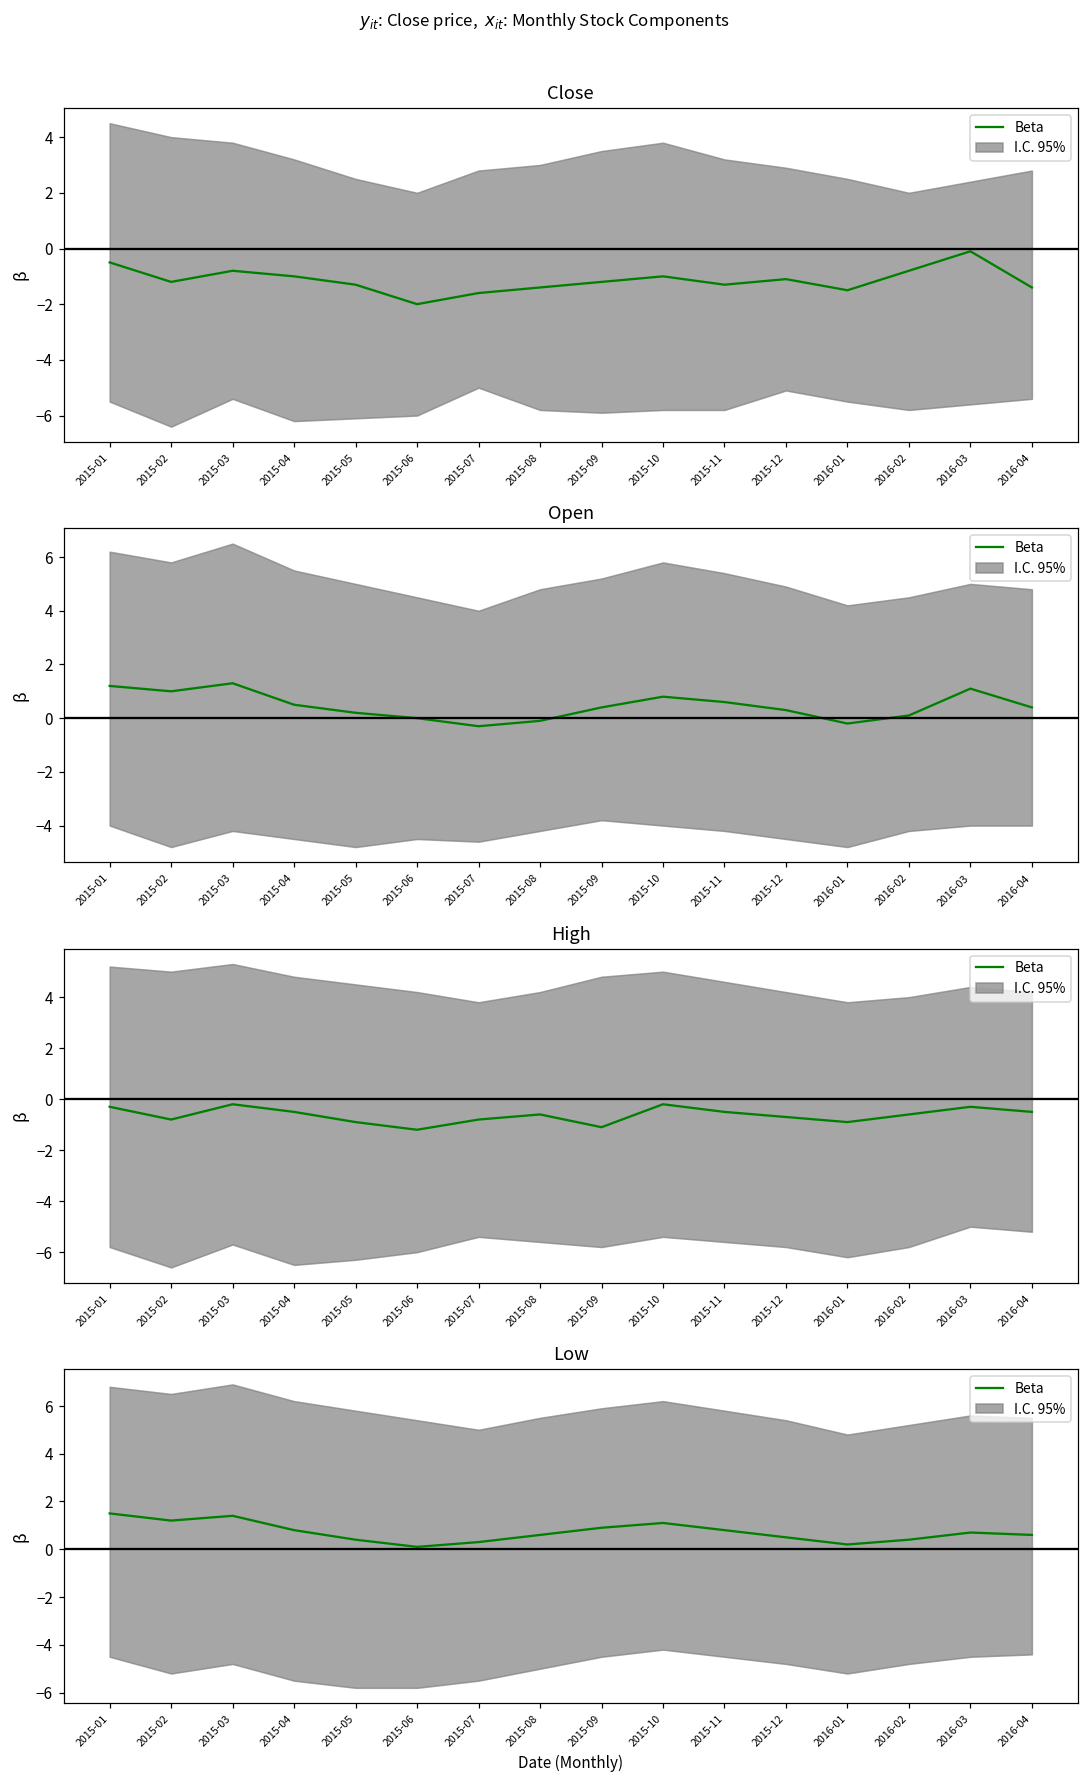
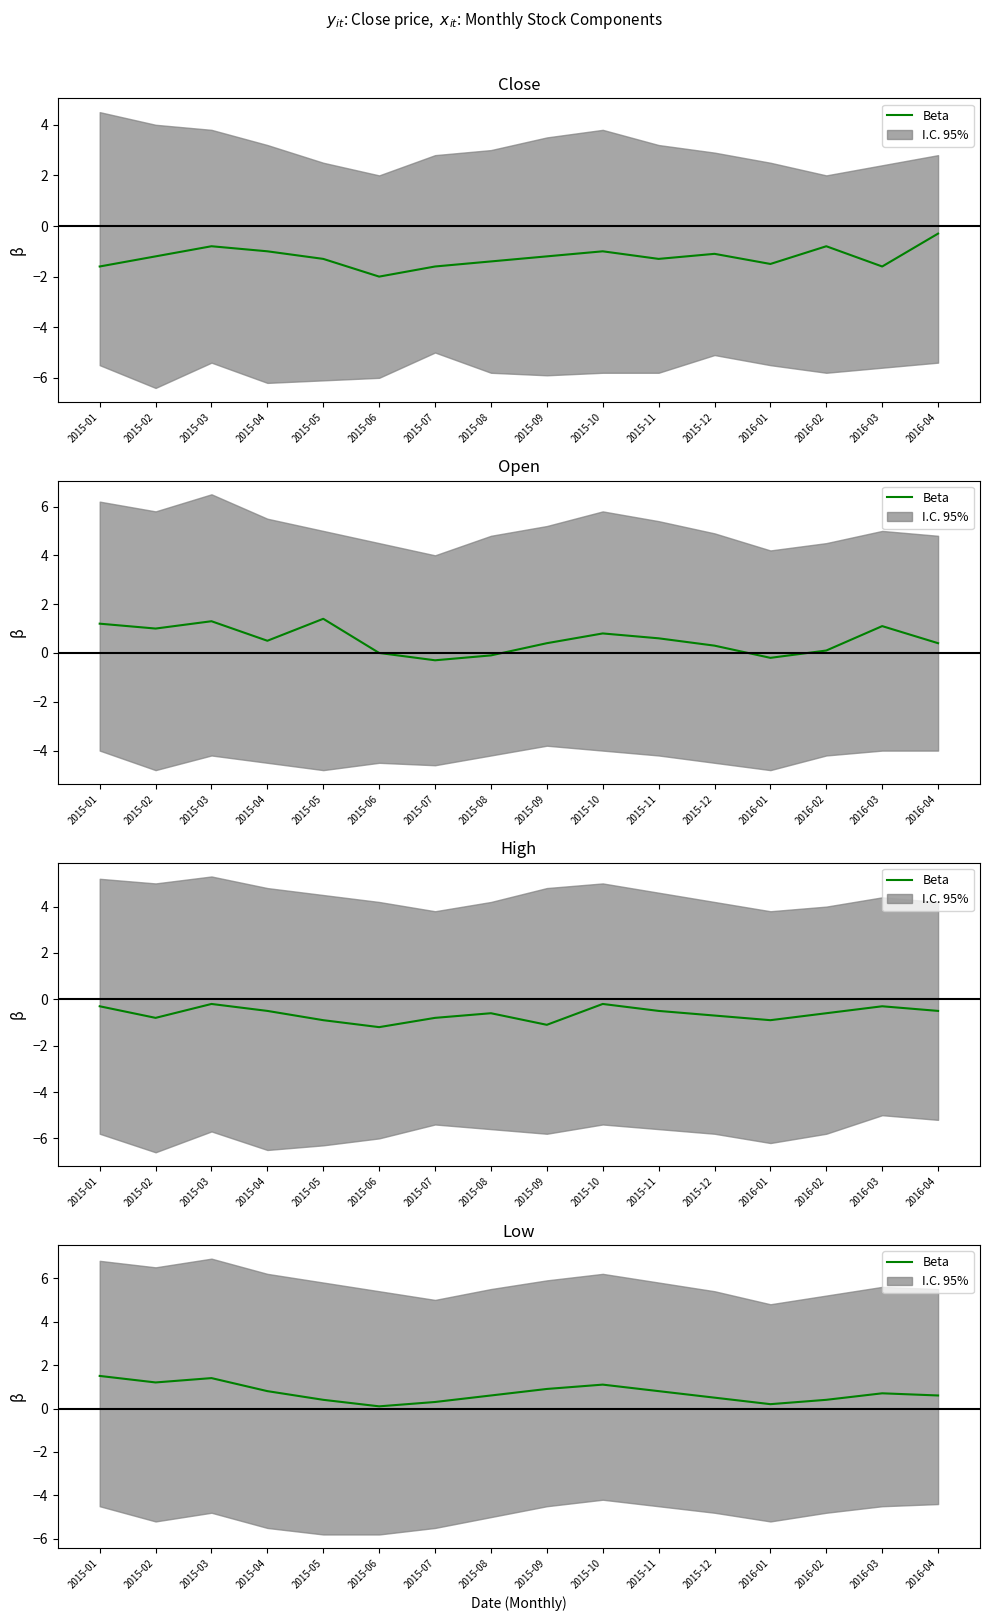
  {
    "Close": {
      "Beta": {
-       "2015-01": -0.5,
+       "2015-01": -1.6,
        "2015-02": -1.2,
        "2015-03": -0.8,
        "2015-04": -1.0,
        "2015-05": -1.3,
        "2015-06": -2.0,
        "2015-07": -1.6,
        "2015-08": -1.4,
        "2015-09": -1.2,
        "2015-10": -1.0,
        "2015-11": -1.3,
        "2015-12": -1.1,
        "2016-01": -1.5,
        "2016-02": -0.8,
-       "2016-03": -0.1,
-       "2016-04": -1.4
+       "2016-03": -1.6,
+       "2016-04": -0.3
      }
    },
    "Open": {
      "Beta": {
        "2015-01": 1.2,
        "2015-02": 1.0,
        "2015-03": 1.3,
        "2015-04": 0.5,
-       "2015-05": 0.2,
+       "2015-05": 1.4,
        "2015-06": 0.0,
        "2015-07": -0.3,
        "2015-08": -0.1,
        "2015-09": 0.4,
        "2015-10": 0.8,
        "2015-11": 0.6,
        "2015-12": 0.3,
        "2016-01": -0.2,
        "2016-02": 0.1,
        "2016-03": 1.1,
        "2016-04": 0.4
      }
    },
    "High": {
      "Beta": {
        "2015-01": -0.3,
        "2015-02": -0.8,
        "2015-03": -0.2,
        "2015-04": -0.5,
        "2015-05": -0.9,
        "2015-06": -1.2,
        "2015-07": -0.8,
        "2015-08": -0.6,
        "2015-09": -1.1,
        "2015-10": -0.2,
        "2015-11": -0.5,
        "2015-12": -0.7,
        "2016-01": -0.9,
        "2016-02": -0.6,
        "2016-03": -0.3,
        "2016-04": -0.5
      }
    },
    "Low": {
      "Beta": {
        "2015-01": 1.5,
        "2015-02": 1.2,
        "2015-03": 1.4,
        "2015-04": 0.8,
        "2015-05": 0.4,
        "2015-06": 0.1,
        "2015-07": 0.3,
        "2015-08": 0.6,
        "2015-09": 0.9,
        "2015-10": 1.1,
        "2015-11": 0.8,
        "2015-12": 0.5,
        "2016-01": 0.2,
        "2016-02": 0.4,
        "2016-03": 0.7,
        "2016-04": 0.6
      }
    }
  }
